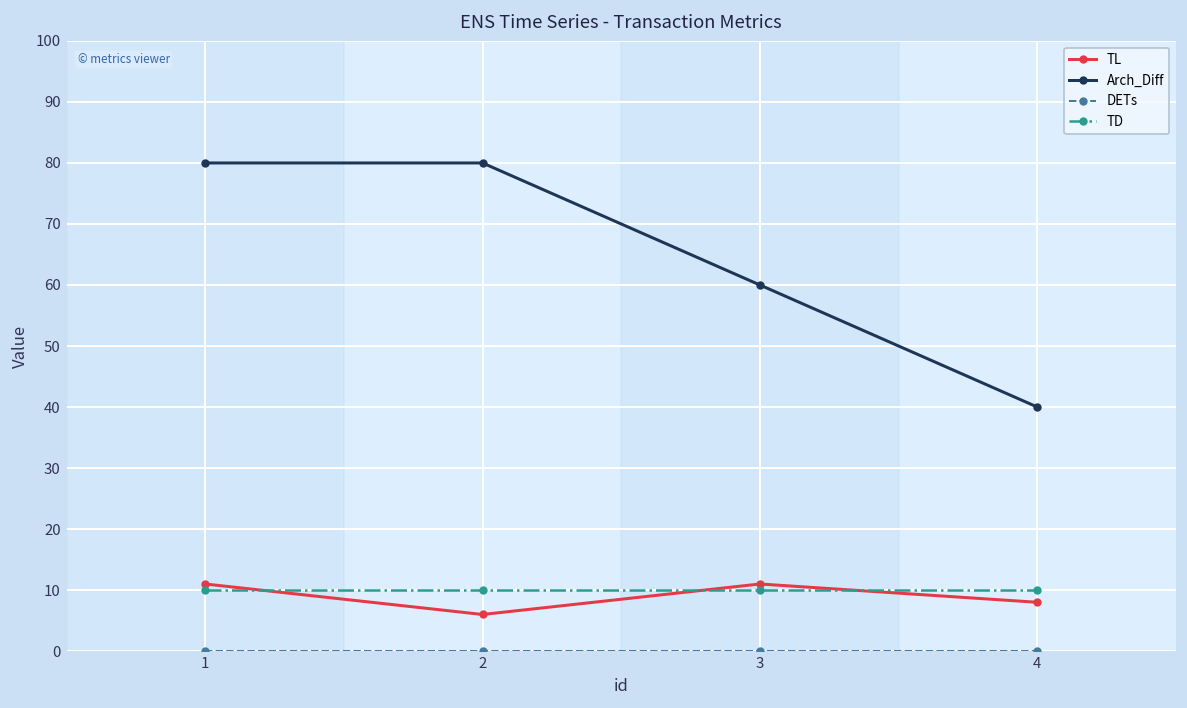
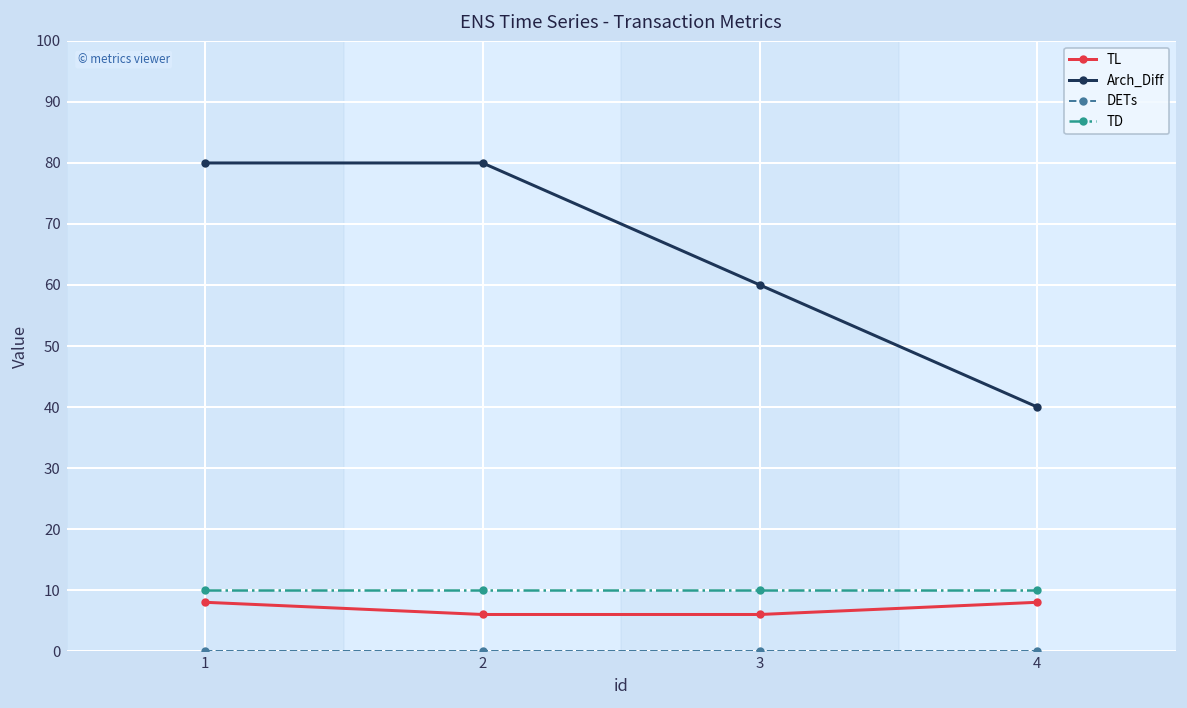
  {
    "TL": {
-     "1": 11,
+     "1": 8,
      "2": 6,
-     "3": 11,
+     "3": 6,
      "4": 8
    },
    "Arch_Diff": {
      "1": 80,
      "2": 80,
      "3": 60,
      "4": 40
    }
  }
